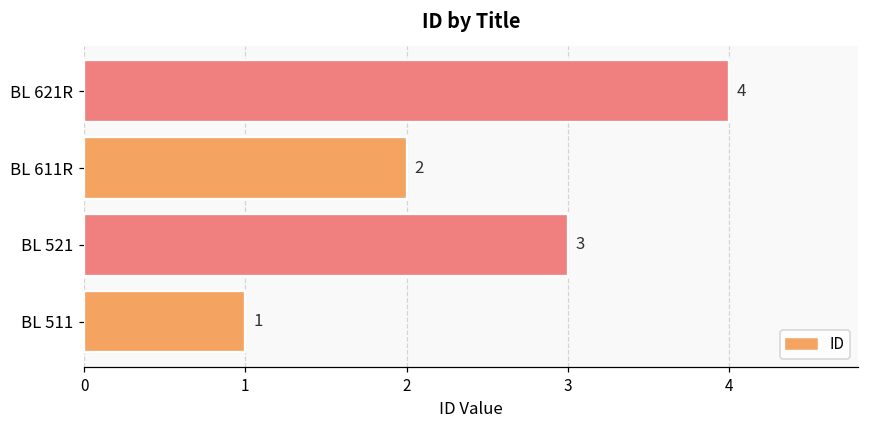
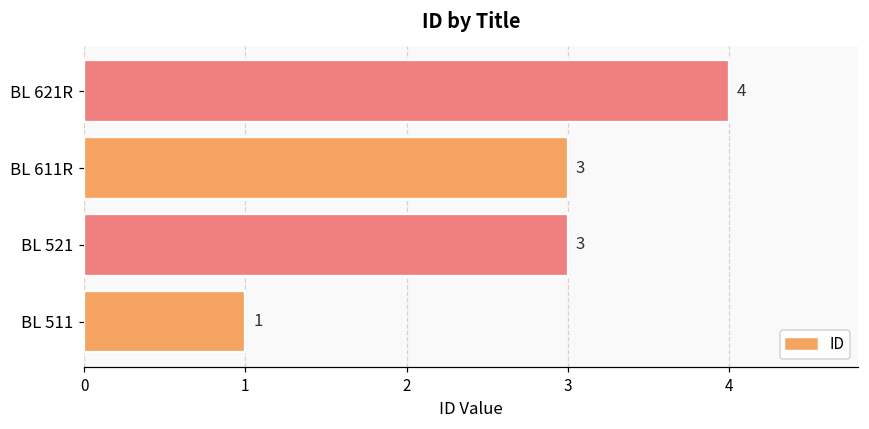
  {
    "BL 621R": 4,
-   "BL 611R": 2,
+   "BL 611R": 3,
    "BL 521": 3,
    "BL 511": 1
  }
